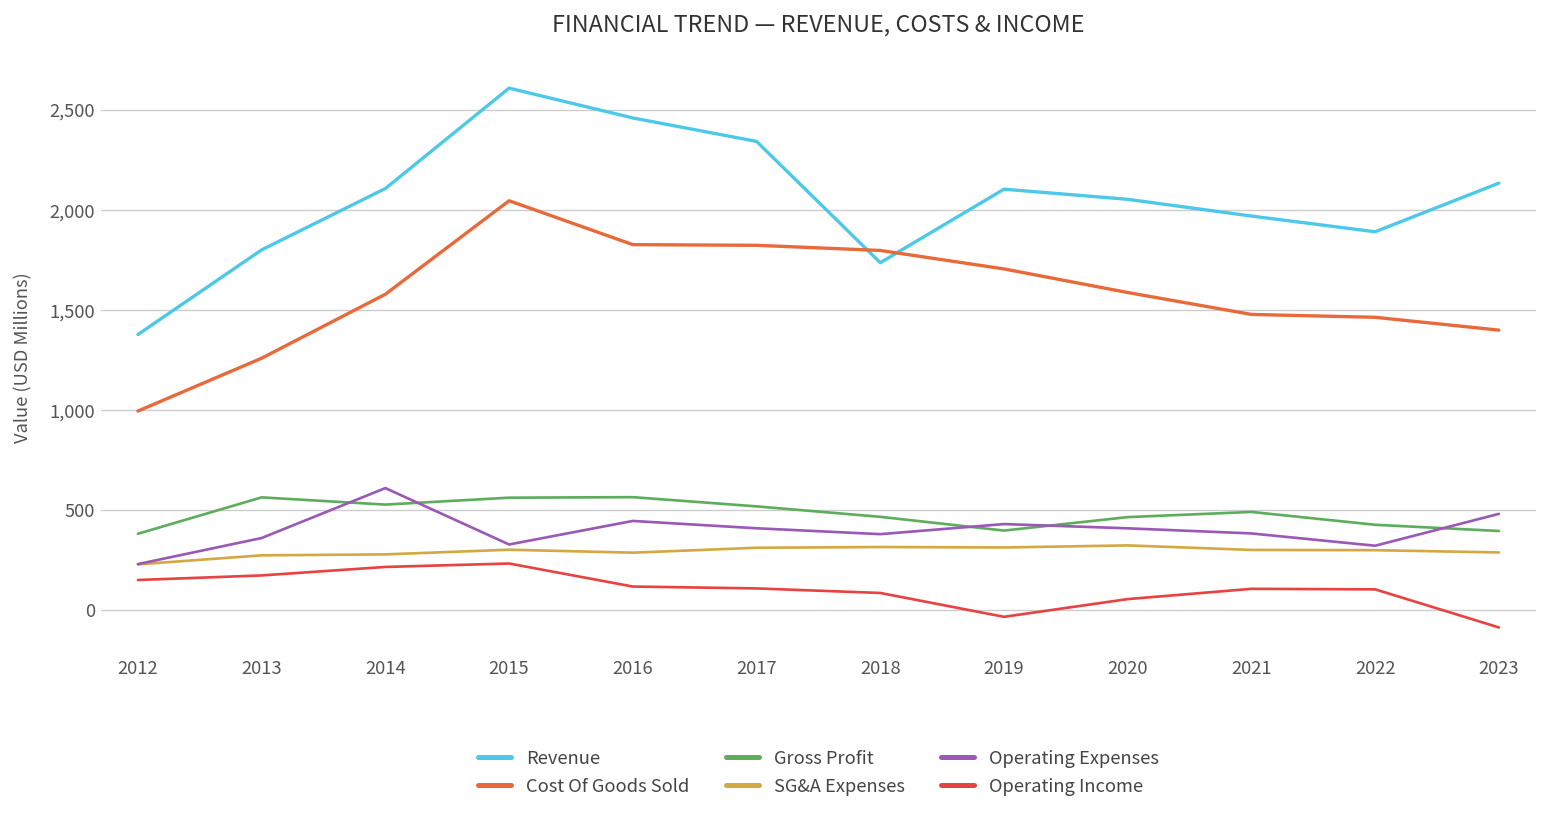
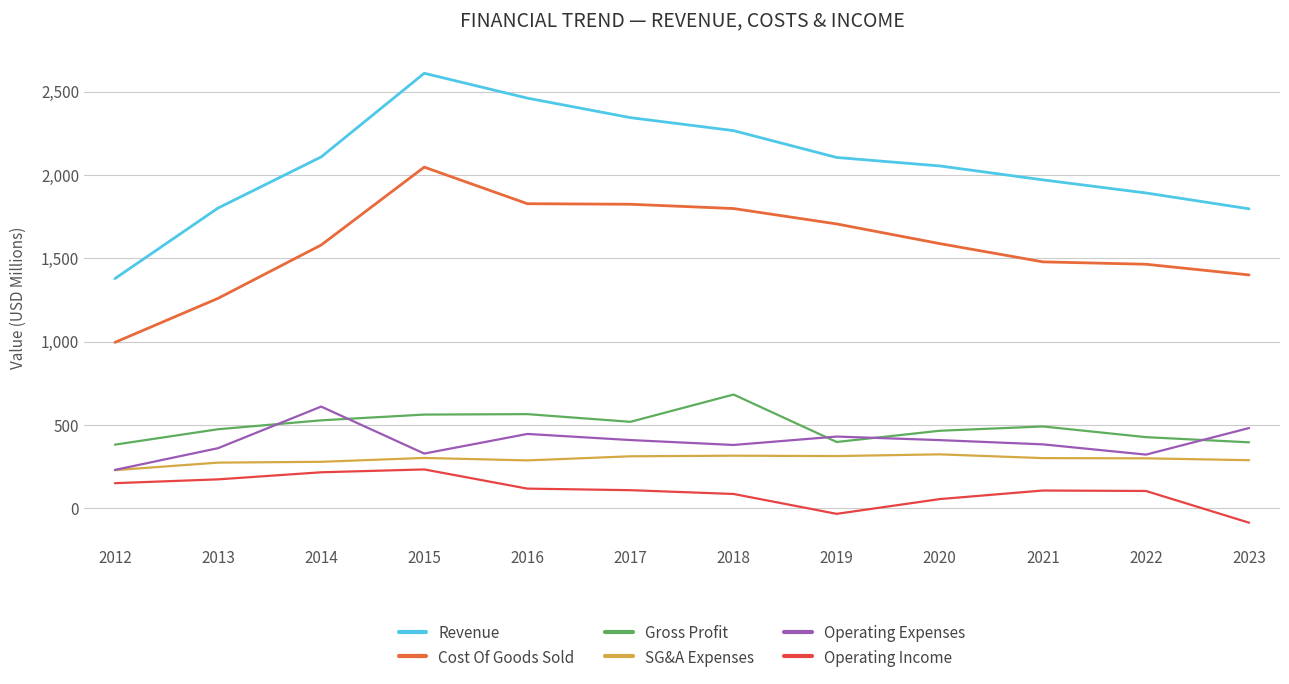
  {
    "Revenue": {
      "2012": "1,380",
      "2013": "1,800",
      "2014": "2,110",
      "2015": "2,610",
      "2016": "2,460",
      "2017": "2,340",
-     "2018": "1,740",
+     "2018": "2,270",
      "2019": "2,100",
      "2020": "2,050",
      "2021": "1,970",
      "2022": "1,890",
-     "2023": "2,130"
+     "2023": "1,800"
    },
    "Gross Profit": {
      "2012": "380",
-     "2013": "560",
+     "2013": "470",
      "2014": "530",
      "2015": "560",
      "2016": "570",
      "2017": "520",
-     "2018": "470",
+     "2018": "680",
      "2019": "400",
      "2020": "470",
      "2021": "490",
      "2022": "430",
      "2023": "400"
    },
    "SG&A Expenses": {
      "2013": "270",
      "2014": "280",
      "2015": "300",
      "2016": "290",
      "2017": "310",
      "2018": "320",
      "2019": "310",
      "2020": "320",
      "2021": "300",
      "2022": "300",
      "2023": "290"
    },
    "Operating Expenses": {
      "2013": "360",
      "2014": "610",
      "2015": "330",
      "2016": "450",
      "2017": "410",
      "2018": "380",
      "2019": "430",
      "2020": "410",
      "2021": "380",
      "2022": "320",
      "2023": "480"
    }
  }
